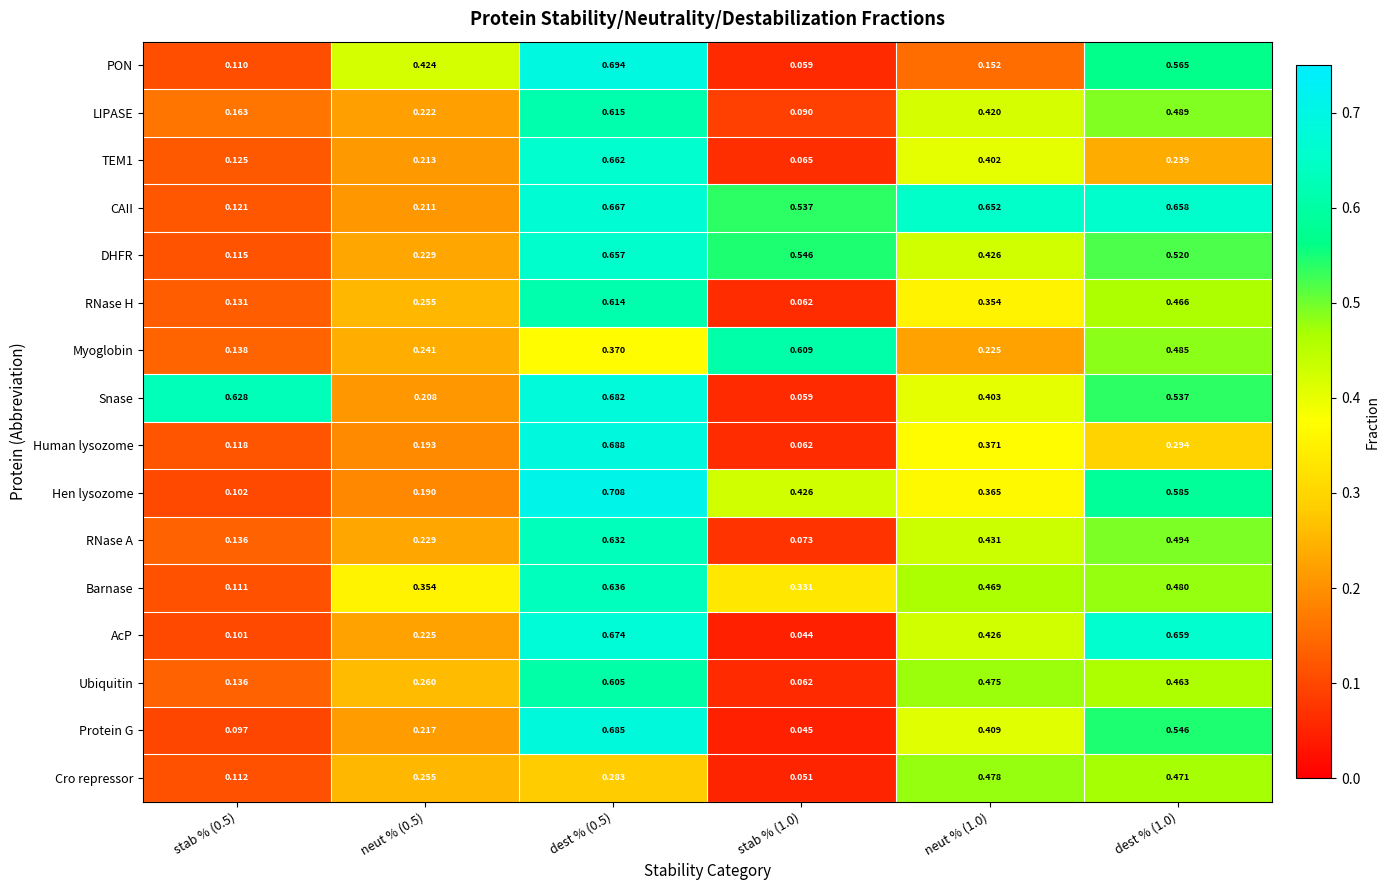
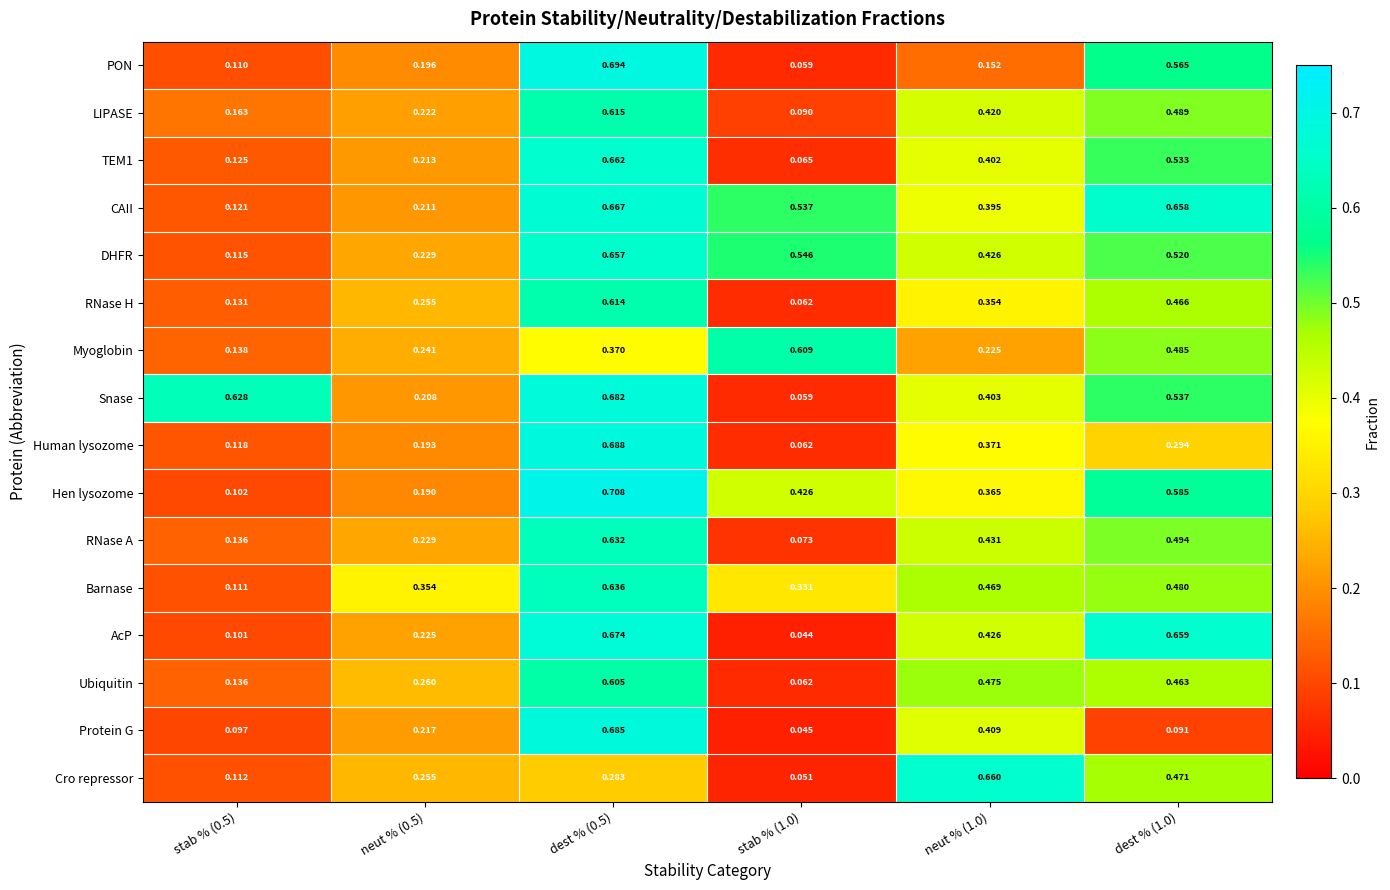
  {
    "PON": {
      "stab % (0.5)": 0.110,
-     "neut % (0.5)": 0.424,
+     "neut % (0.5)": 0.196,
      "dest % (0.5)": 0.694,
      "stab % (1.0)": 0.059,
      "neut % (1.0)": 0.152,
      "dest % (1.0)": 0.565
    },
    "LIPASE": {
      "stab % (0.5)": 0.163,
      "neut % (0.5)": 0.222,
      "dest % (0.5)": 0.615,
      "stab % (1.0)": 0.090,
      "neut % (1.0)": 0.420,
      "dest % (1.0)": 0.489
    },
    "TEM1": {
      "stab % (0.5)": 0.125,
      "neut % (0.5)": 0.213,
      "dest % (0.5)": 0.662,
      "stab % (1.0)": 0.065,
      "neut % (1.0)": 0.402,
-     "dest % (1.0)": 0.239
+     "dest % (1.0)": 0.533
    },
    "CAII": {
      "stab % (0.5)": 0.121,
      "neut % (0.5)": 0.211,
      "dest % (0.5)": 0.667,
      "stab % (1.0)": 0.537,
-     "neut % (1.0)": 0.652,
+     "neut % (1.0)": 0.395,
      "dest % (1.0)": 0.658
    },
    "DHFR": {
      "stab % (0.5)": 0.115,
      "neut % (0.5)": 0.229,
      "dest % (0.5)": 0.657,
      "stab % (1.0)": 0.546,
      "neut % (1.0)": 0.426,
      "dest % (1.0)": 0.520
    },
    "RNase H": {
      "stab % (0.5)": 0.131,
      "neut % (0.5)": 0.255,
      "dest % (0.5)": 0.614,
      "stab % (1.0)": 0.062,
      "neut % (1.0)": 0.354,
      "dest % (1.0)": 0.466
    },
    "Myoglobin": {
      "stab % (0.5)": 0.138,
      "neut % (0.5)": 0.241,
      "dest % (0.5)": 0.370,
      "stab % (1.0)": 0.609,
      "neut % (1.0)": 0.225,
      "dest % (1.0)": 0.485
    },
    "Snase": {
      "stab % (0.5)": 0.628,
      "neut % (0.5)": 0.208,
      "dest % (0.5)": 0.682,
      "stab % (1.0)": 0.059,
      "neut % (1.0)": 0.403,
      "dest % (1.0)": 0.537
    },
    "Human lysozome": {
      "stab % (0.5)": 0.118,
      "neut % (0.5)": 0.193,
      "dest % (0.5)": 0.688,
      "stab % (1.0)": 0.062,
      "neut % (1.0)": 0.371,
      "dest % (1.0)": 0.294
    },
    "Hen lysozome": {
      "stab % (0.5)": 0.102,
      "neut % (0.5)": 0.190,
      "dest % (0.5)": 0.708,
      "stab % (1.0)": 0.426,
      "neut % (1.0)": 0.365,
      "dest % (1.0)": 0.585
    },
    "RNase A": {
      "stab % (0.5)": 0.136,
      "neut % (0.5)": 0.229,
      "dest % (0.5)": 0.632,
      "stab % (1.0)": 0.073,
      "neut % (1.0)": 0.431,
      "dest % (1.0)": 0.494
    },
    "Barnase": {
      "stab % (0.5)": 0.111,
      "neut % (0.5)": 0.354,
      "dest % (0.5)": 0.636,
      "stab % (1.0)": 0.331,
      "neut % (1.0)": 0.469,
      "dest % (1.0)": 0.480
    },
    "AcP": {
      "stab % (0.5)": 0.101,
      "neut % (0.5)": 0.225,
      "dest % (0.5)": 0.674,
      "stab % (1.0)": 0.044,
      "neut % (1.0)": 0.426,
      "dest % (1.0)": 0.659
    },
    "Ubiquitin": {
      "stab % (0.5)": 0.136,
      "neut % (0.5)": 0.260,
      "dest % (0.5)": 0.605,
      "stab % (1.0)": 0.062,
      "neut % (1.0)": 0.475,
      "dest % (1.0)": 0.463
    },
    "Protein G": {
      "stab % (0.5)": 0.097,
      "neut % (0.5)": 0.217,
      "dest % (0.5)": 0.685,
      "stab % (1.0)": 0.045,
      "neut % (1.0)": 0.409,
-     "dest % (1.0)": 0.546
+     "dest % (1.0)": 0.091
    },
    "Cro repressor": {
      "stab % (0.5)": 0.112,
      "neut % (0.5)": 0.255,
      "dest % (0.5)": 0.283,
      "stab % (1.0)": 0.051,
-     "neut % (1.0)": 0.478,
+     "neut % (1.0)": 0.660,
      "dest % (1.0)": 0.471
    }
  }
